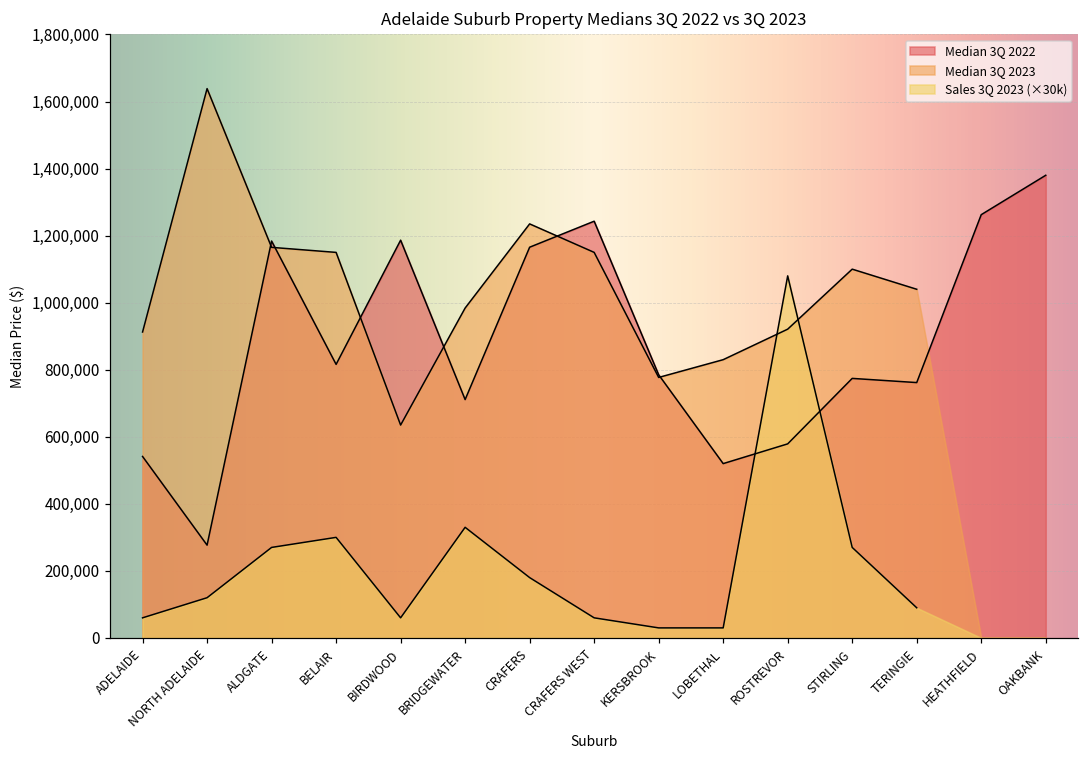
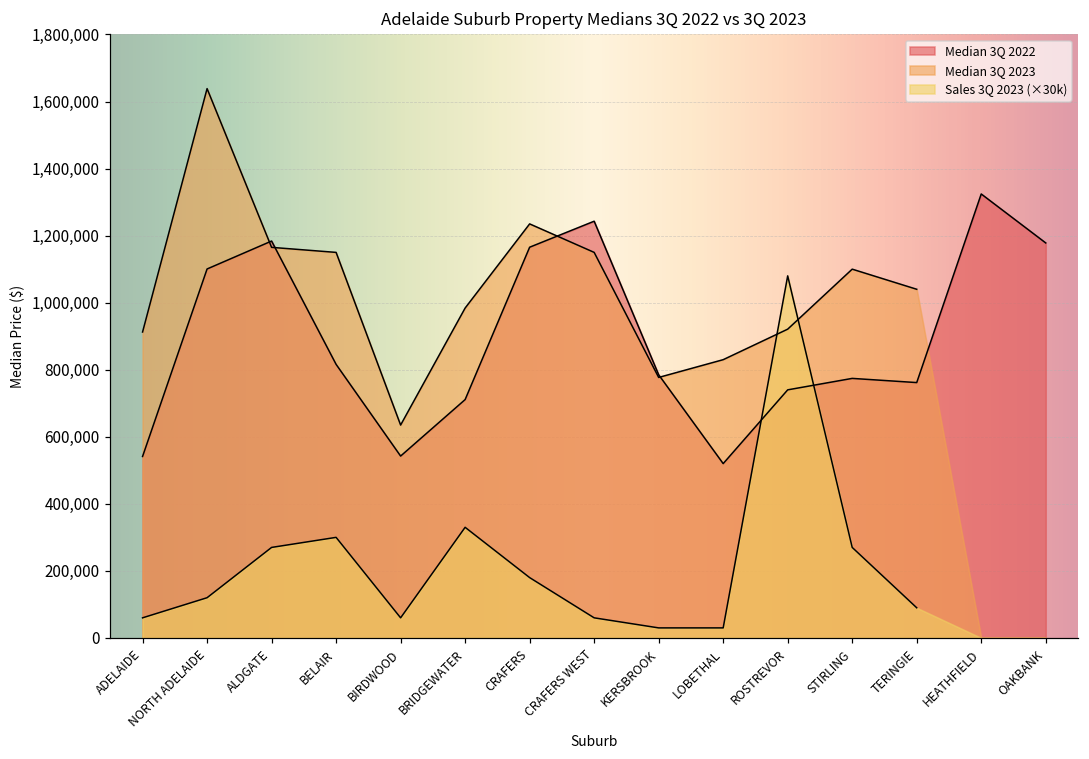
  {
    "Median 3Q 2022": {
      "ADELAIDE": "540,000",
-     "NORTH ADELAIDE": "280,000",
+     "NORTH ADELAIDE": "1,100,000",
      "ALDGATE": "1,180,000",
      "BELAIR": "820,000",
-     "BIRDWOOD": "1,190,000",
+     "BIRDWOOD": "540,000",
      "BRIDGEWATER": "710,000",
      "CRAFERS": "1,170,000",
      "CRAFERS WEST": "1,240,000",
      "LOBETHAL": "520,000",
-     "ROSTREVOR": "580,000",
+     "ROSTREVOR": "740,000",
      "STIRLING": "770,000",
      "TERINGIE": "760,000",
-     "HEATHFIELD": "1,260,000",
-     "OAKBANK": "1,380,000"
+     "HEATHFIELD": "1,320,000",
+     "OAKBANK": "1,180,000"
    }
  }
